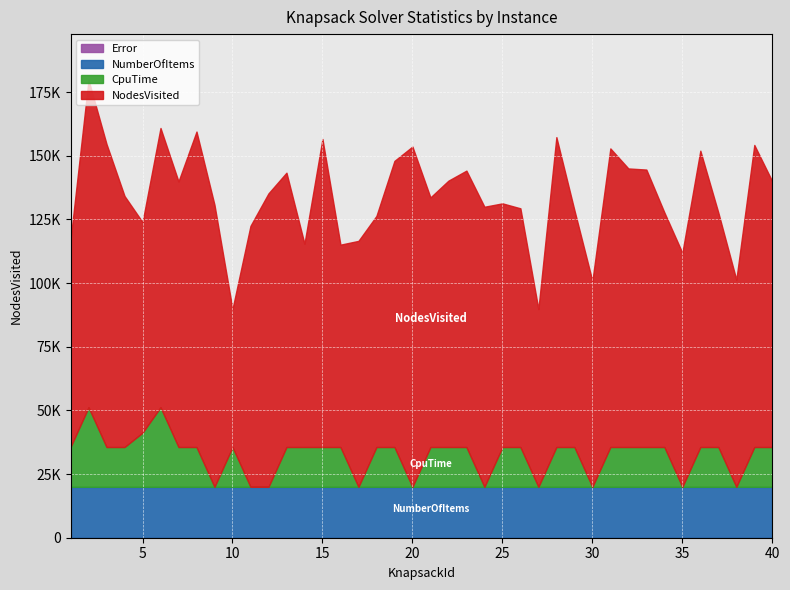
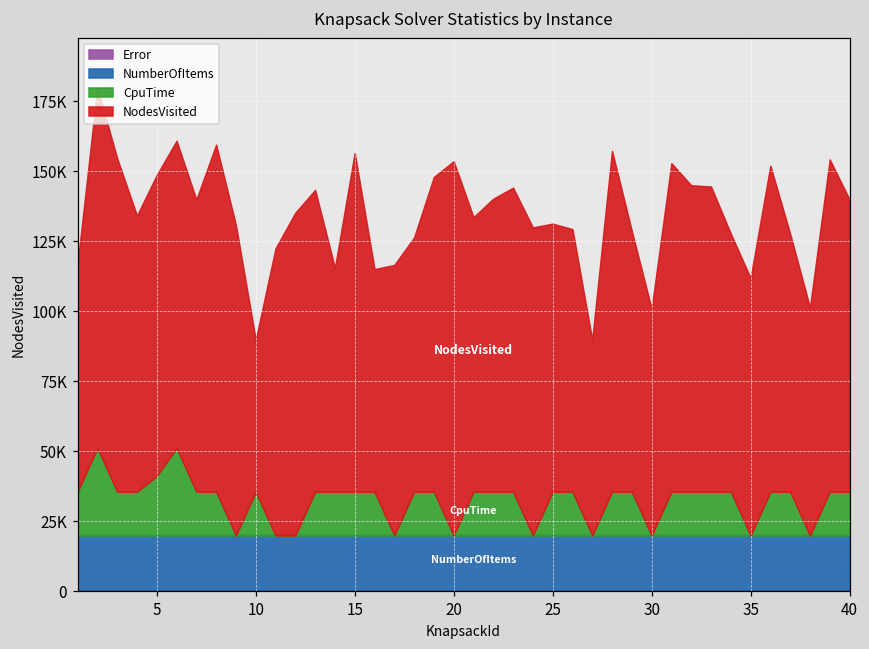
  {
    "Error": {
      "5": 0,
      "10": 0,
      "15": 0,
      "20": 0,
      "25": 0,
      "30": 0,
      "35": 0,
      "40": 0
    },
    "NumberOfItems": {
      "5": 20000,
      "10": 20000,
      "15": 20000,
      "25": 20000,
      "40": 20000
    },
    "CpuTime": {
      "5": 21000,
      "10": 16000,
      "15": 16000,
      "25": 16000,
      "40": 16000
    },
    "NodesVisited": {
-     "5": 83000,
+     "5": 107000,
      "10": 54000,
      "15": 121000,
      "20": 134000,
      "25": 96000,
      "30": 81000,
      "35": 92000,
      "40": 104000
    }
  }
